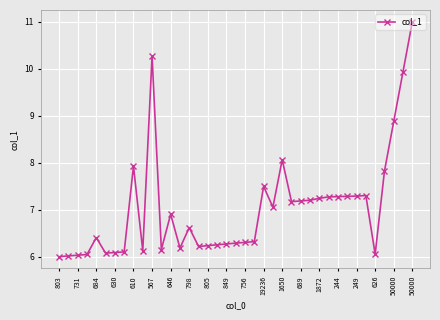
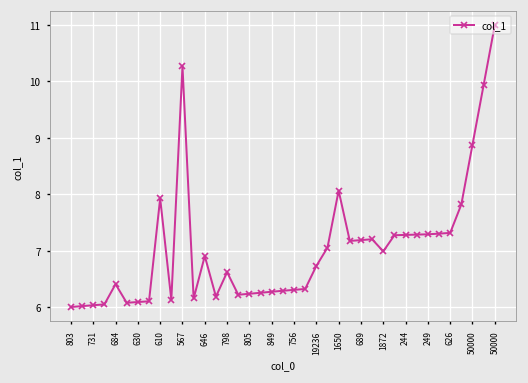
  {
    "803": 6.0,
    "731": 6.0,
    "684": 6.4,
    "630": 6.1,
    "610": 7.9,
    "567": 10.3,
    "646": 6.9,
    "798": 6.6,
    "805": 6.2,
    "849": 6.3,
    "756": 6.3,
-   "19236": 7.5,
+   "19236": 6.7,
    "1650": 8.1,
    "689": 7.2,
-   "1872": 7.2,
+   "1872": 7.0,
    "244": 7.3,
    "249": 7.3,
-   "626": 6.1
+   "626": 7.3
  }
